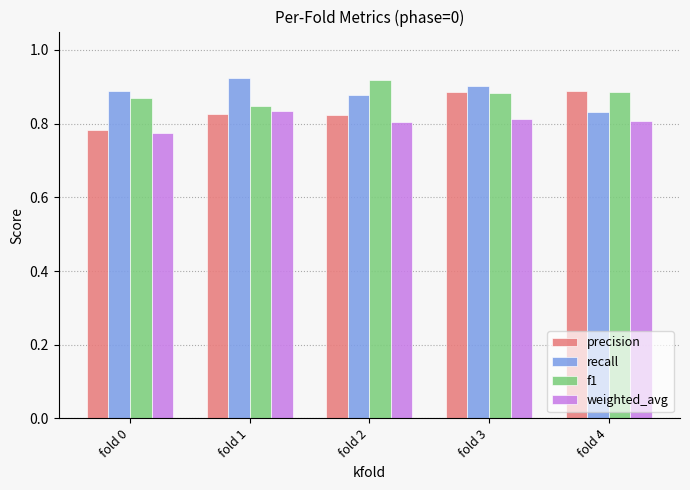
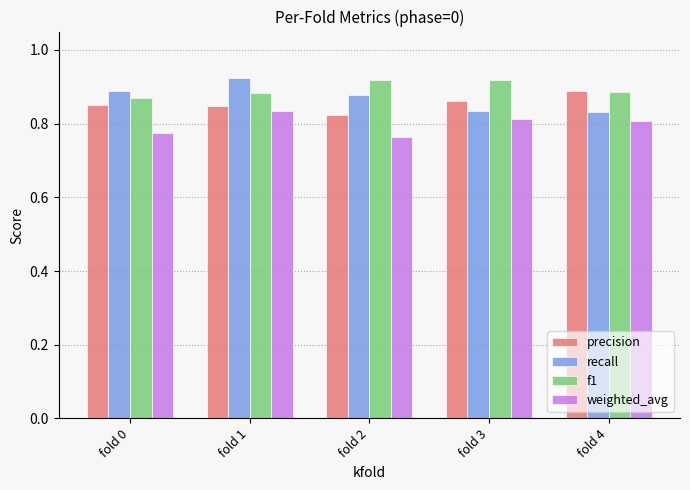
  {
    "precision": {
-     "fold 0": 0.78,
-     "fold 1": 0.83,
+     "fold 0": 0.85,
+     "fold 1": 0.85,
      "fold 2": 0.82,
-     "fold 3": 0.89,
+     "fold 3": 0.86,
      "fold 4": 0.89
    },
    "recall": {
      "fold 0": 0.89,
      "fold 1": 0.92,
      "fold 2": 0.88,
-     "fold 3": 0.90,
+     "fold 3": 0.83,
      "fold 4": 0.83
    },
    "f1": {
      "fold 0": 0.87,
-     "fold 1": 0.85,
+     "fold 1": 0.88,
      "fold 2": 0.92,
-     "fold 3": 0.88,
+     "fold 3": 0.92,
      "fold 4": 0.89
    },
    "weighted_avg": {
      "fold 0": 0.77,
      "fold 1": 0.83,
-     "fold 2": 0.80,
+     "fold 2": 0.76,
      "fold 3": 0.81,
      "fold 4": 0.81
    }
  }
